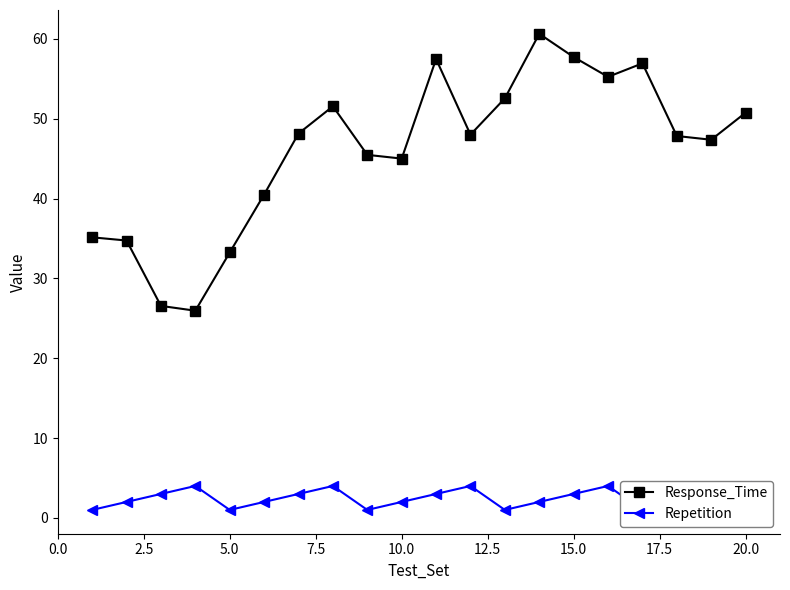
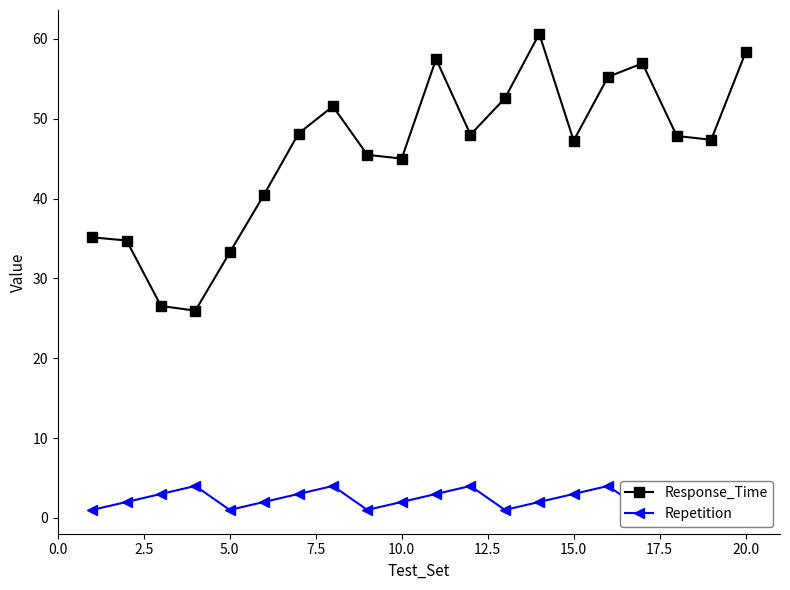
  {
    "Response_Time": {
      "5.0": 33,
      "10.0": 45,
-     "15.0": 58,
-     "20.0": 51
+     "15.0": 47,
+     "20.0": 58
    },
    "Repetition": {
      "5.0": 1,
      "10.0": 2,
      "15.0": 3
    }
  }
